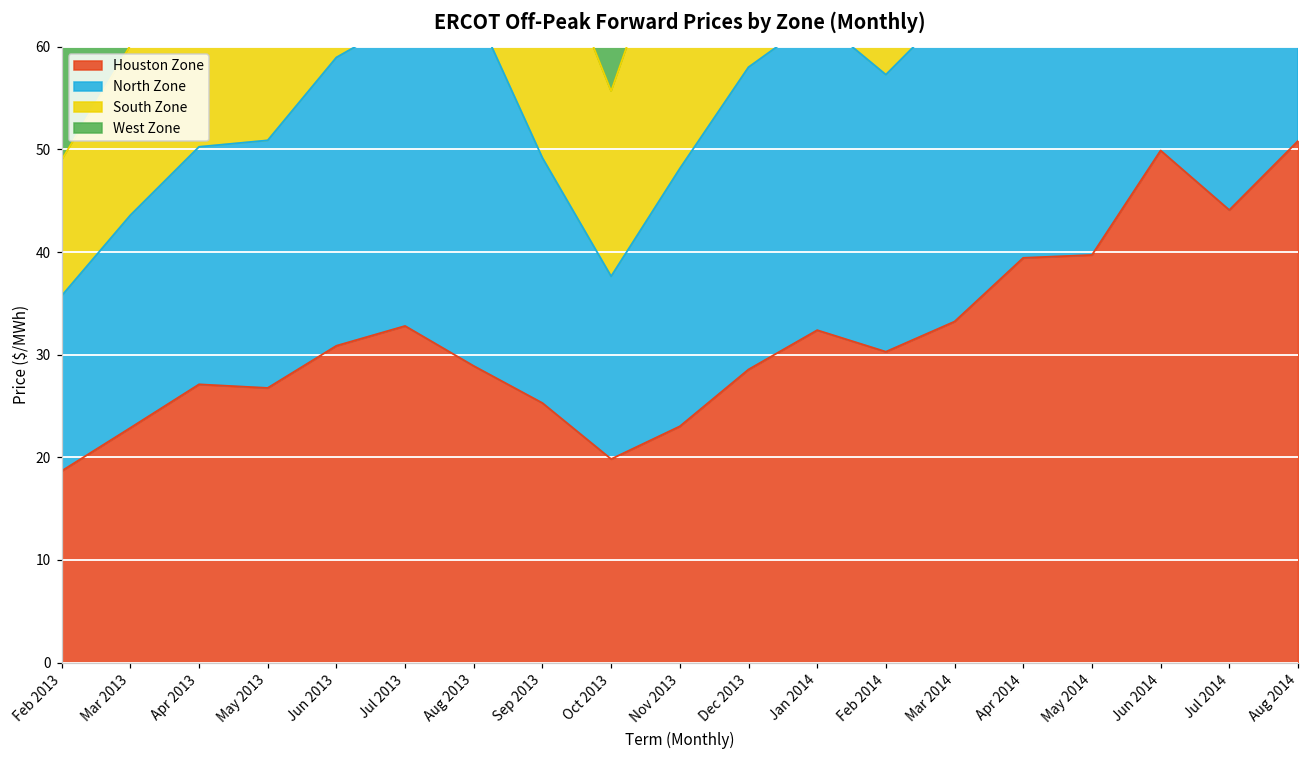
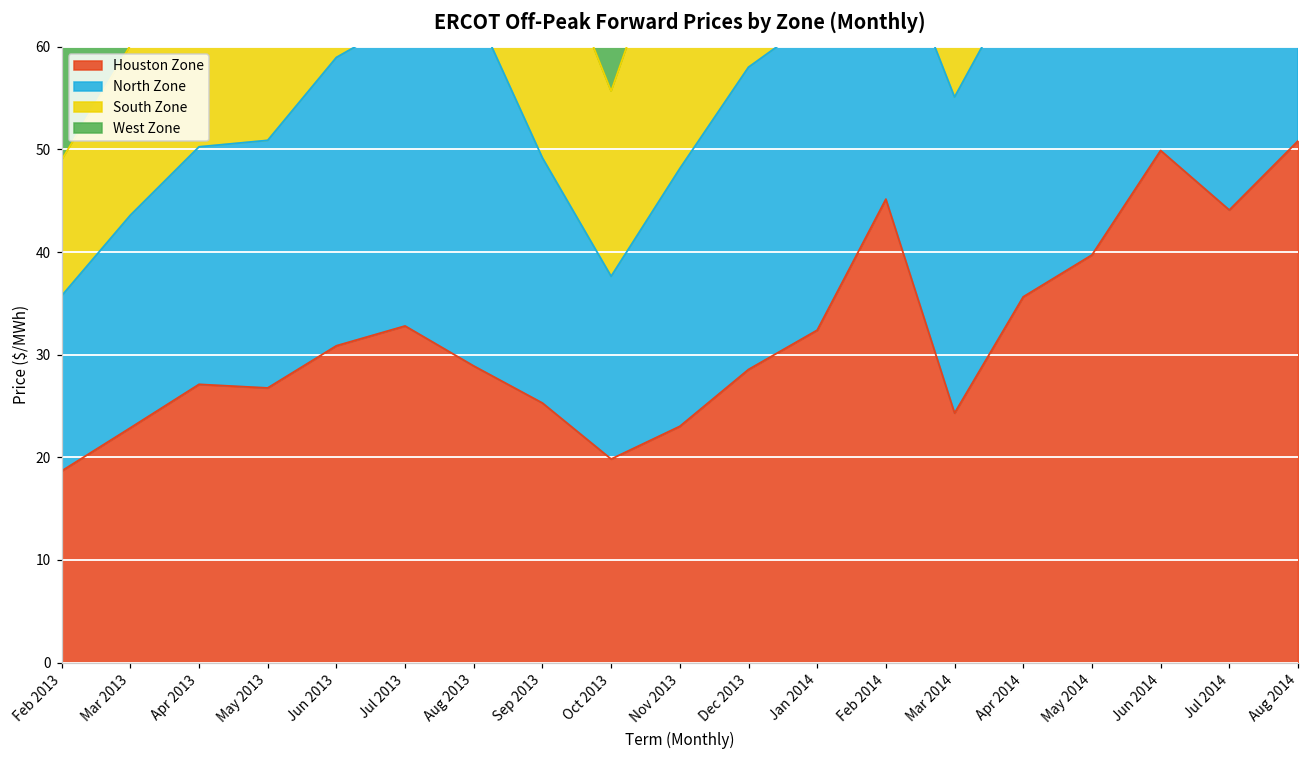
  {
    "Houston Zone": {
      "Feb 2013": 19,
      "Mar 2013": 23,
      "Apr 2013": 27,
      "May 2013": 27,
      "Jun 2013": 31,
      "Jul 2013": 33,
      "Aug 2013": 29,
      "Sep 2013": 25,
      "Oct 2013": 20,
      "Nov 2013": 23,
      "Dec 2013": 29,
      "Jan 2014": 32,
-     "Feb 2014": 30,
-     "Mar 2014": 33,
-     "Apr 2014": 39,
+     "Feb 2014": 45,
+     "Mar 2014": 24,
+     "Apr 2014": 36,
      "May 2014": 40,
      "Jun 2014": 50,
      "Jul 2014": 44,
      "Aug 2014": 51
    },
    "North Zone": {
      "Feb 2013": 17,
      "Mar 2013": 21,
      "Apr 2013": 23,
      "May 2013": 24,
      "Jun 2013": 28,
      "Sep 2013": 24,
      "Oct 2013": 18,
      "Nov 2013": 25,
      "Dec 2013": 29
    },
    "South Zone": {
      "Feb 2013": 13,
      "Mar 2013": 17,
      "Oct 2013": 18
    }
  }
